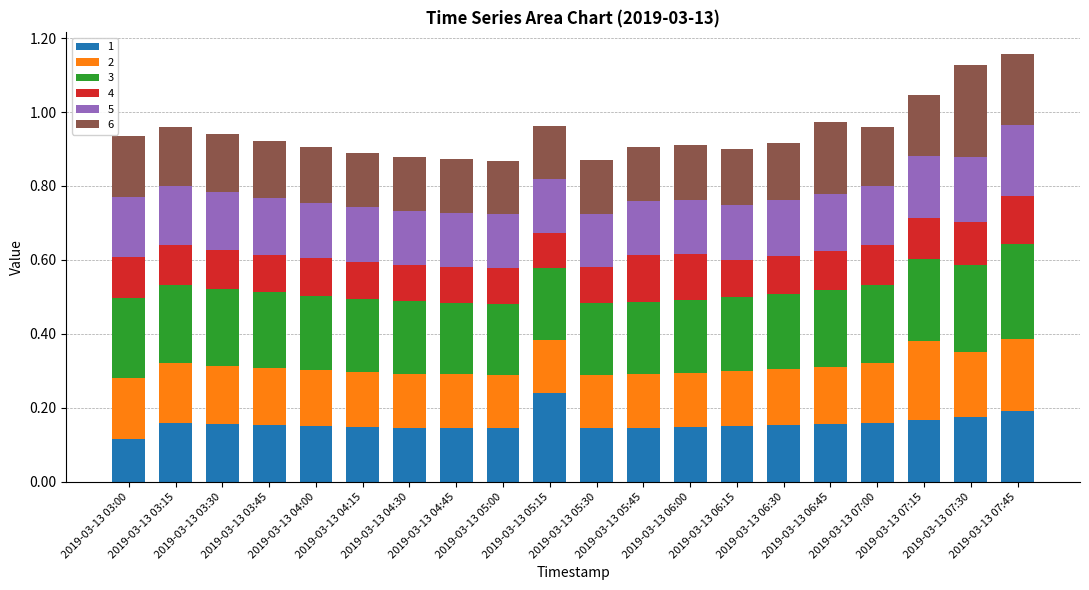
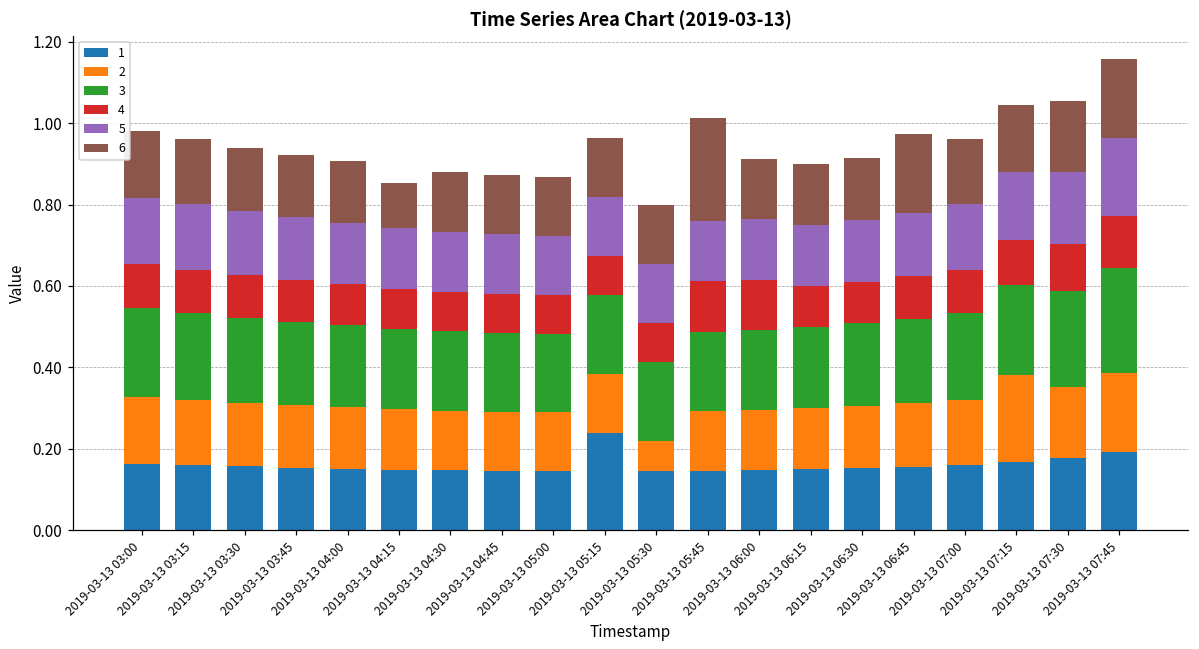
  {
    "1": {
-     "2019-03-13 03:00": 0.12,
+     "2019-03-13 03:00": 0.16,
      "2019-03-13 03:15": 0.16,
      "2019-03-13 03:30": 0.16,
      "2019-03-13 03:45": 0.15,
      "2019-03-13 04:00": 0.15,
      "2019-03-13 04:15": 0.15,
      "2019-03-13 04:30": 0.15,
      "2019-03-13 04:45": 0.15,
      "2019-03-13 05:00": 0.14,
      "2019-03-13 05:15": 0.24,
      "2019-03-13 05:30": 0.14,
      "2019-03-13 05:45": 0.15,
      "2019-03-13 06:00": 0.15,
      "2019-03-13 06:15": 0.15,
      "2019-03-13 06:30": 0.15,
      "2019-03-13 06:45": 0.16,
      "2019-03-13 07:00": 0.16,
      "2019-03-13 07:15": 0.17,
      "2019-03-13 07:30": 0.18,
      "2019-03-13 07:45": 0.19
    },
    "2": {
      "2019-03-13 03:00": 0.16,
      "2019-03-13 03:15": 0.16,
      "2019-03-13 03:30": 0.16,
      "2019-03-13 03:45": 0.15,
      "2019-03-13 04:00": 0.15,
      "2019-03-13 04:15": 0.15,
      "2019-03-13 04:30": 0.15,
      "2019-03-13 04:45": 0.15,
      "2019-03-13 05:00": 0.14,
      "2019-03-13 05:15": 0.14,
-     "2019-03-13 05:30": 0.14,
+     "2019-03-13 05:30": 0.08,
      "2019-03-13 05:45": 0.15,
      "2019-03-13 06:00": 0.15,
      "2019-03-13 06:15": 0.15,
      "2019-03-13 06:30": 0.15,
      "2019-03-13 06:45": 0.16,
      "2019-03-13 07:00": 0.16,
      "2019-03-13 07:15": 0.22,
      "2019-03-13 07:30": 0.18,
      "2019-03-13 07:45": 0.19
    },
    "3": {
      "2019-03-13 03:00": 0.22,
      "2019-03-13 03:15": 0.21,
      "2019-03-13 03:30": 0.21,
      "2019-03-13 03:45": 0.20,
      "2019-03-13 04:00": 0.20,
      "2019-03-13 04:15": 0.20,
      "2019-03-13 04:30": 0.20,
      "2019-03-13 04:45": 0.19,
      "2019-03-13 05:00": 0.19,
      "2019-03-13 05:15": 0.19,
      "2019-03-13 05:30": 0.19,
      "2019-03-13 05:45": 0.19,
      "2019-03-13 06:00": 0.20,
      "2019-03-13 06:15": 0.20,
      "2019-03-13 06:30": 0.20,
      "2019-03-13 06:45": 0.21,
      "2019-03-13 07:00": 0.21,
      "2019-03-13 07:15": 0.22,
      "2019-03-13 07:30": 0.23,
      "2019-03-13 07:45": 0.26
    },
    "4": {
      "2019-03-13 03:00": 0.11,
      "2019-03-13 03:15": 0.11,
      "2019-03-13 03:30": 0.10,
      "2019-03-13 03:45": 0.10,
      "2019-03-13 04:00": 0.10,
      "2019-03-13 04:15": 0.10,
      "2019-03-13 04:30": 0.10,
      "2019-03-13 04:45": 0.10,
      "2019-03-13 05:00": 0.10,
      "2019-03-13 05:15": 0.10,
      "2019-03-13 05:30": 0.10,
      "2019-03-13 05:45": 0.13,
      "2019-03-13 06:00": 0.12,
      "2019-03-13 06:15": 0.10,
      "2019-03-13 06:30": 0.10,
      "2019-03-13 06:45": 0.10,
      "2019-03-13 07:00": 0.11,
      "2019-03-13 07:15": 0.11,
      "2019-03-13 07:30": 0.12,
      "2019-03-13 07:45": 0.13
    },
    "5": {
      "2019-03-13 03:00": 0.16,
      "2019-03-13 03:15": 0.16,
      "2019-03-13 03:30": 0.16,
      "2019-03-13 03:45": 0.15,
      "2019-03-13 04:00": 0.15,
      "2019-03-13 04:15": 0.15,
      "2019-03-13 04:30": 0.15,
      "2019-03-13 04:45": 0.15,
      "2019-03-13 05:00": 0.14,
      "2019-03-13 05:15": 0.14,
      "2019-03-13 05:30": 0.14,
      "2019-03-13 05:45": 0.15,
      "2019-03-13 06:00": 0.15,
      "2019-03-13 06:15": 0.15,
      "2019-03-13 06:30": 0.15,
      "2019-03-13 06:45": 0.16,
      "2019-03-13 07:00": 0.16,
      "2019-03-13 07:15": 0.17,
      "2019-03-13 07:30": 0.18,
      "2019-03-13 07:45": 0.19
    },
    "6": {
      "2019-03-13 03:00": 0.16,
      "2019-03-13 03:15": 0.16,
      "2019-03-13 03:30": 0.16,
      "2019-03-13 03:45": 0.15,
      "2019-03-13 04:00": 0.15,
-     "2019-03-13 04:15": 0.15,
+     "2019-03-13 04:15": 0.11,
      "2019-03-13 04:30": 0.15,
      "2019-03-13 04:45": 0.15,
      "2019-03-13 05:00": 0.14,
      "2019-03-13 05:15": 0.14,
      "2019-03-13 05:30": 0.14,
-     "2019-03-13 05:45": 0.15,
+     "2019-03-13 05:45": 0.25,
      "2019-03-13 06:00": 0.15,
      "2019-03-13 06:15": 0.15,
      "2019-03-13 06:30": 0.15,
      "2019-03-13 06:45": 0.19,
      "2019-03-13 07:00": 0.16,
      "2019-03-13 07:15": 0.17,
-     "2019-03-13 07:30": 0.25,
+     "2019-03-13 07:30": 0.18,
      "2019-03-13 07:45": 0.19
    }
  }
